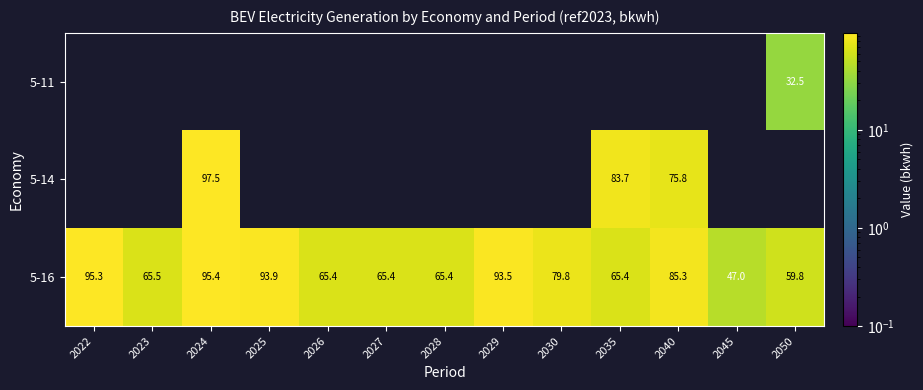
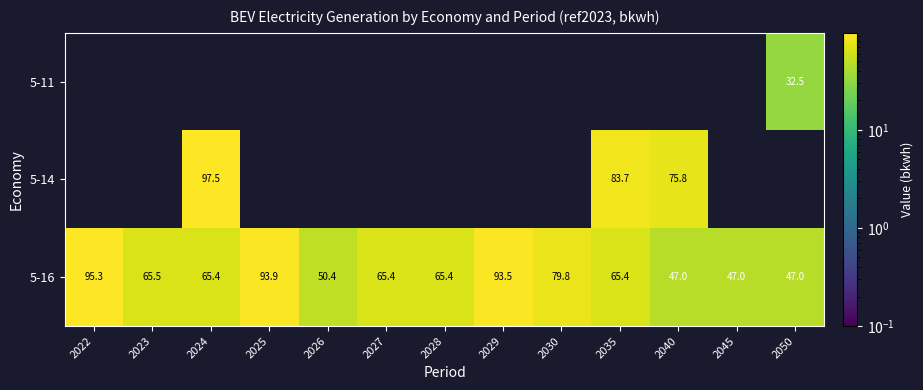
  {
    "5-11": {
      "2050": 32.5
    },
    "5-14": {
      "2024": 97.5,
      "2035": 83.7,
      "2040": 75.8
    },
    "5-16": {
      "2022": 95.3,
      "2023": 65.5,
-     "2024": 95.4,
+     "2024": 65.4,
      "2025": 93.9,
-     "2026": 65.4,
+     "2026": 50.4,
      "2027": 65.4,
      "2028": 65.4,
      "2029": 93.5,
      "2030": 79.8,
      "2035": 65.4,
-     "2040": 85.3,
+     "2040": 47.0,
      "2045": 47.0,
-     "2050": 59.8
+     "2050": 47.0
    }
  }
